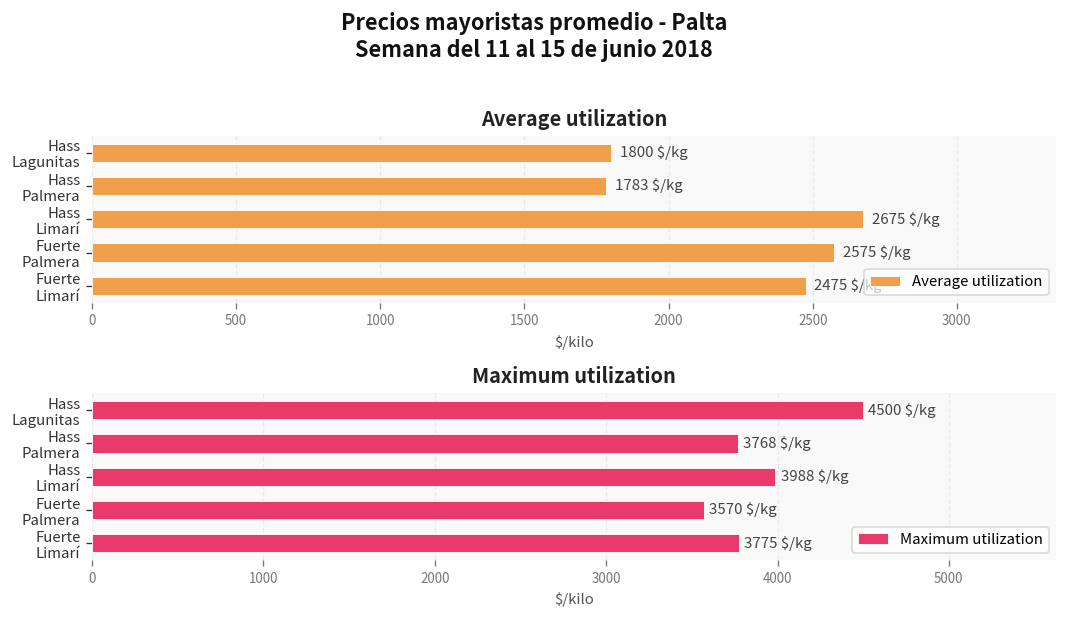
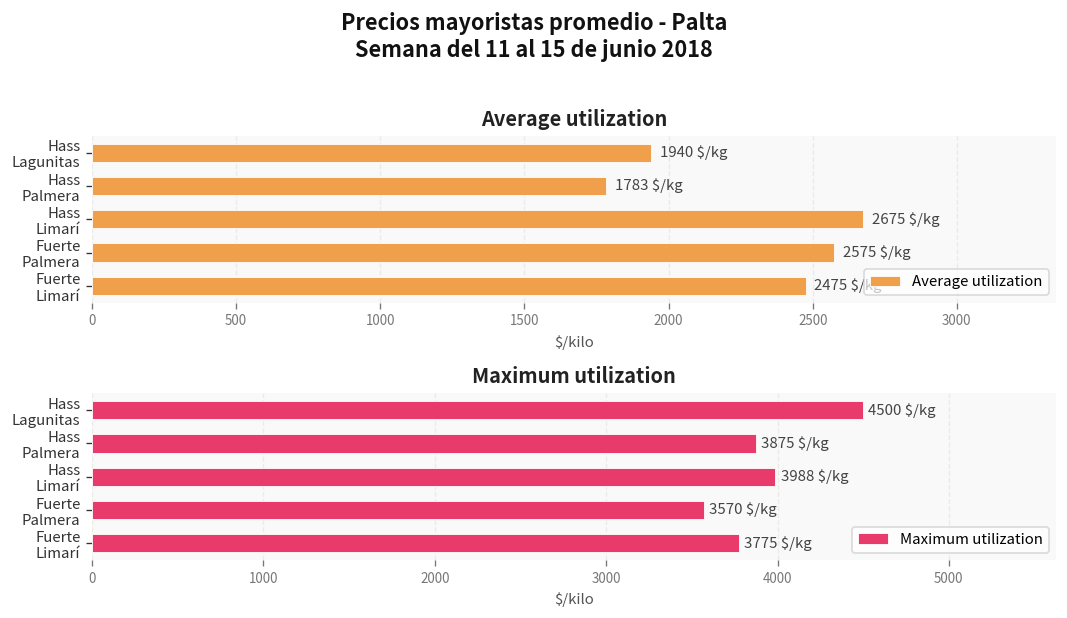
  {
    "Average utilization": {
-     "Hass Lagunitas": 1800,
+     "Hass Lagunitas": 1940,
      "Hass Palmera": 1783,
      "Hass Limarí": 2675,
      "Fuerte Palmera": 2575
    },
    "Maximum utilization": {
      "Hass Lagunitas": 4500,
-     "Hass Palmera": 3768,
+     "Hass Palmera": 3875,
      "Hass Limarí": 3988,
      "Fuerte Palmera": 3570,
      "Fuerte Limarí": 3775
    }
  }
